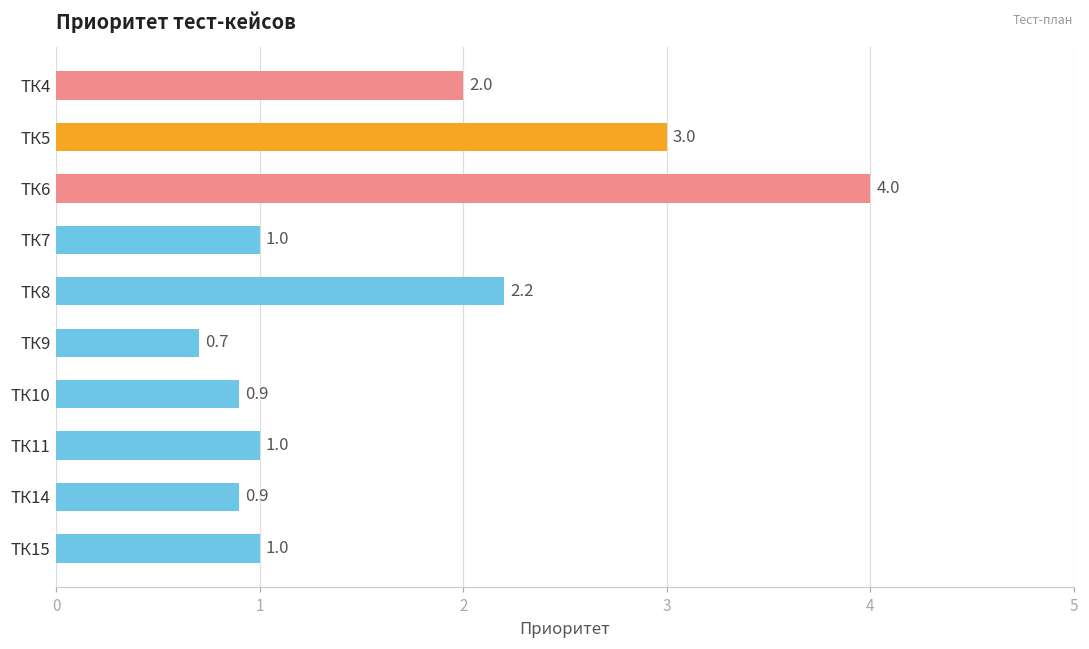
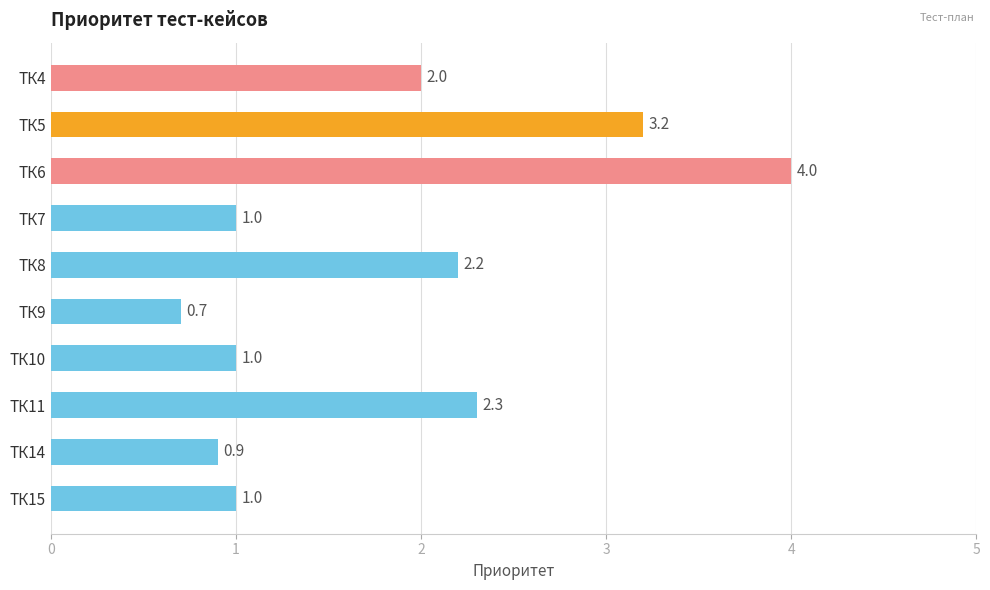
  {
    "ТК4": 2.0,
-   "ТК5": 3.0,
+   "ТК5": 3.2,
    "ТК6": 4.0,
    "ТК7": 1.0,
    "ТК8": 2.2,
    "ТК9": 0.7,
-   "ТК10": 0.9,
-   "ТК11": 1.0,
+   "ТК10": 1.0,
+   "ТК11": 2.3,
    "ТК14": 0.9,
    "ТК15": 1.0
  }
